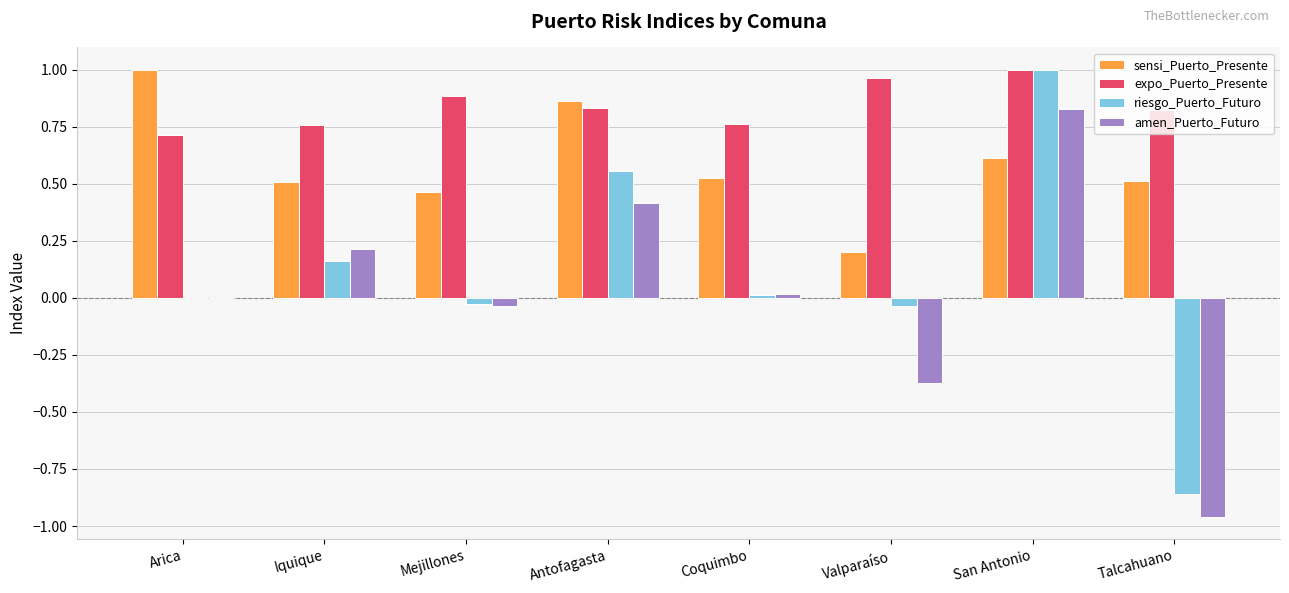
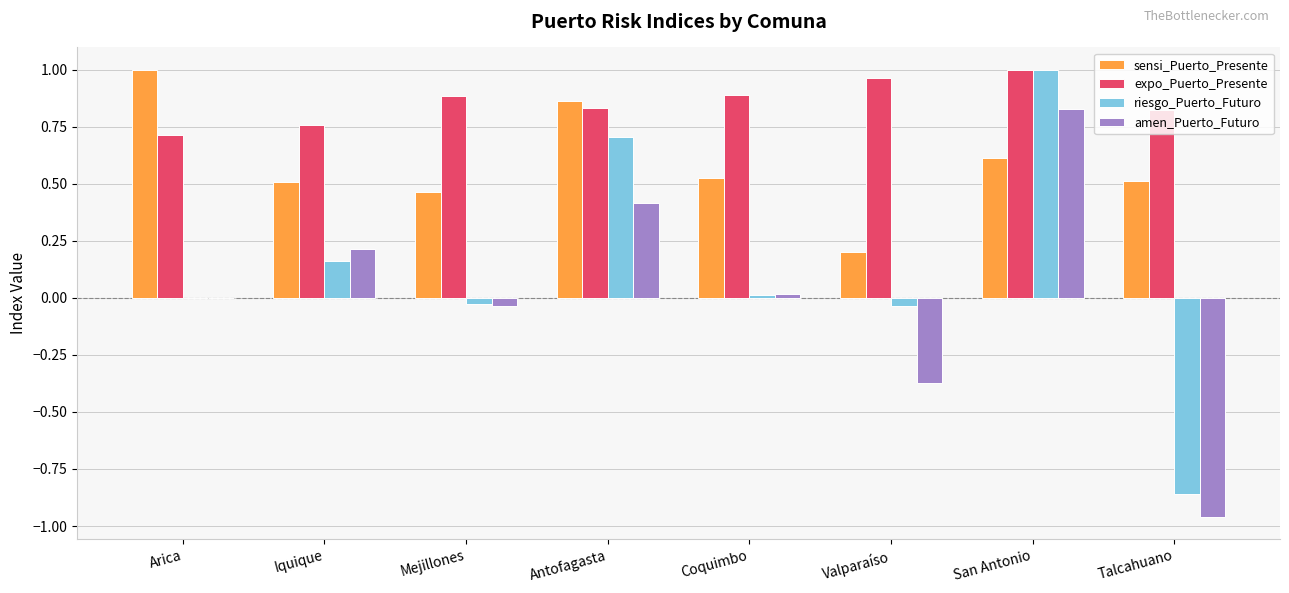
  {
    "sensi_Puerto_Presente": {
      "Arica": 1.00,
      "Iquique": 0.51,
      "Mejillones": 0.46,
      "Antofagasta": 0.86,
      "Coquimbo": 0.53,
      "Valparaíso": 0.20,
      "San Antonio": 0.62,
      "Talcahuano": 0.51
    },
    "expo_Puerto_Presente": {
      "Arica": 0.71,
      "Iquique": 0.76,
      "Mejillones": 0.89,
      "Antofagasta": 0.83,
-     "Coquimbo": 0.76,
+     "Coquimbo": 0.89,
      "Valparaíso": 0.96,
      "San Antonio": 1.00
    },
    "riesgo_Puerto_Futuro": {
      "Arica": 0.00,
      "Iquique": 0.16,
      "Mejillones": -0.03,
-     "Antofagasta": 0.56,
+     "Antofagasta": 0.71,
      "Coquimbo": 0.01,
      "Valparaíso": -0.03,
      "San Antonio": 1.00,
      "Talcahuano": -0.86
    },
    "amen_Puerto_Futuro": {
      "Arica": 0.00,
      "Iquique": 0.22,
      "Mejillones": -0.03,
      "Antofagasta": 0.41,
      "Coquimbo": 0.02,
      "Valparaíso": -0.37,
      "San Antonio": 0.83,
      "Talcahuano": -0.96
    }
  }
